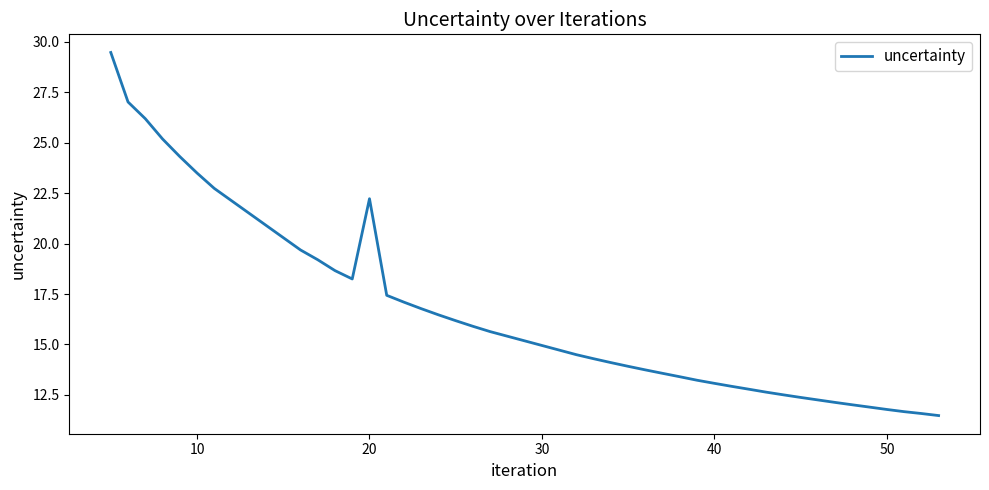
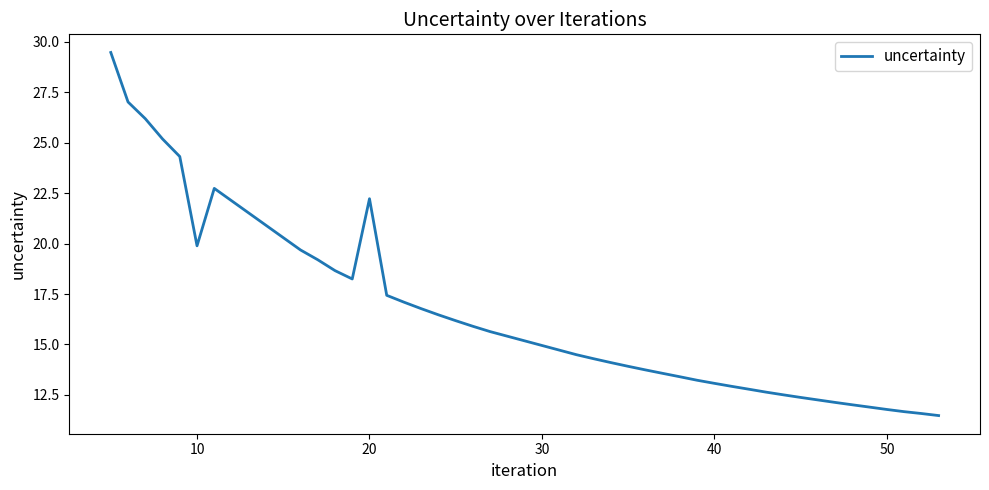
  {
-   "10": 23.5,
+   "10": 19.9,
    "20": 22.2,
    "40": 13.1,
    "50": 11.8
  }
